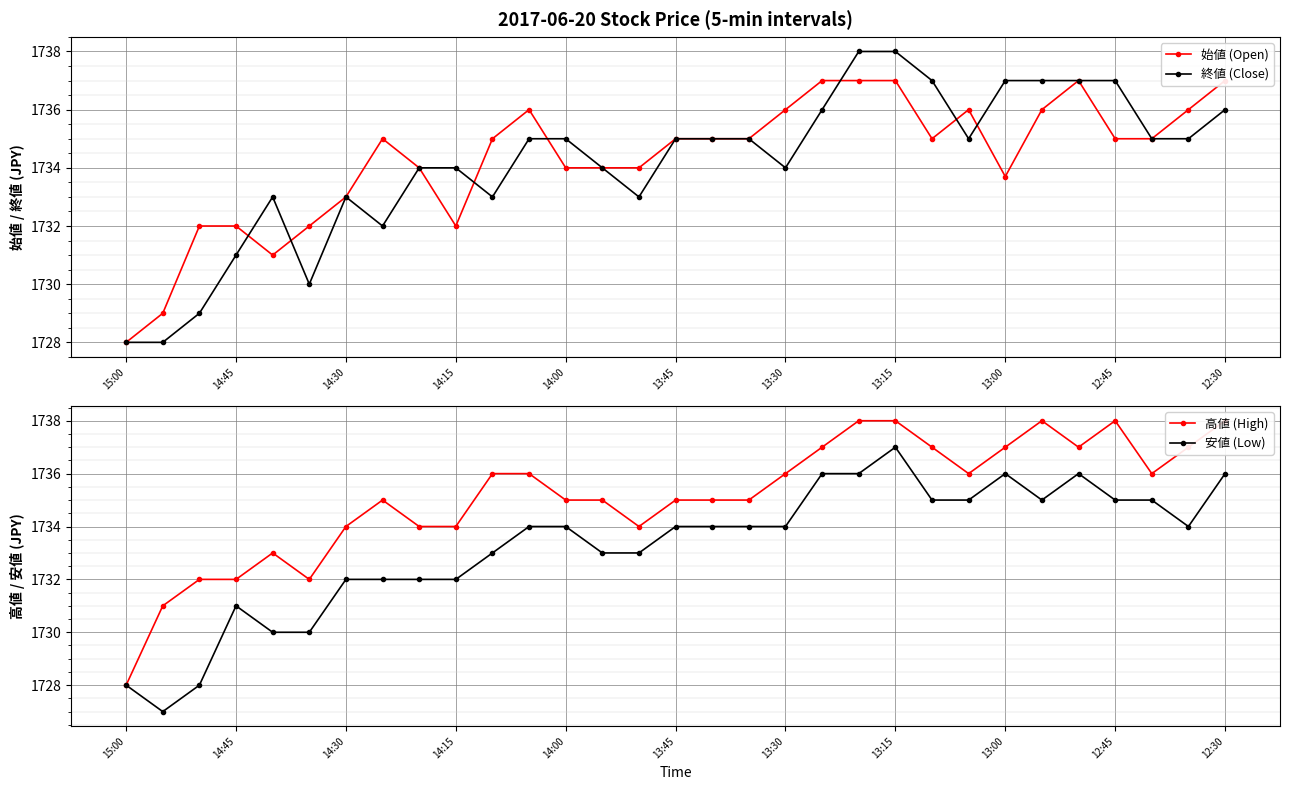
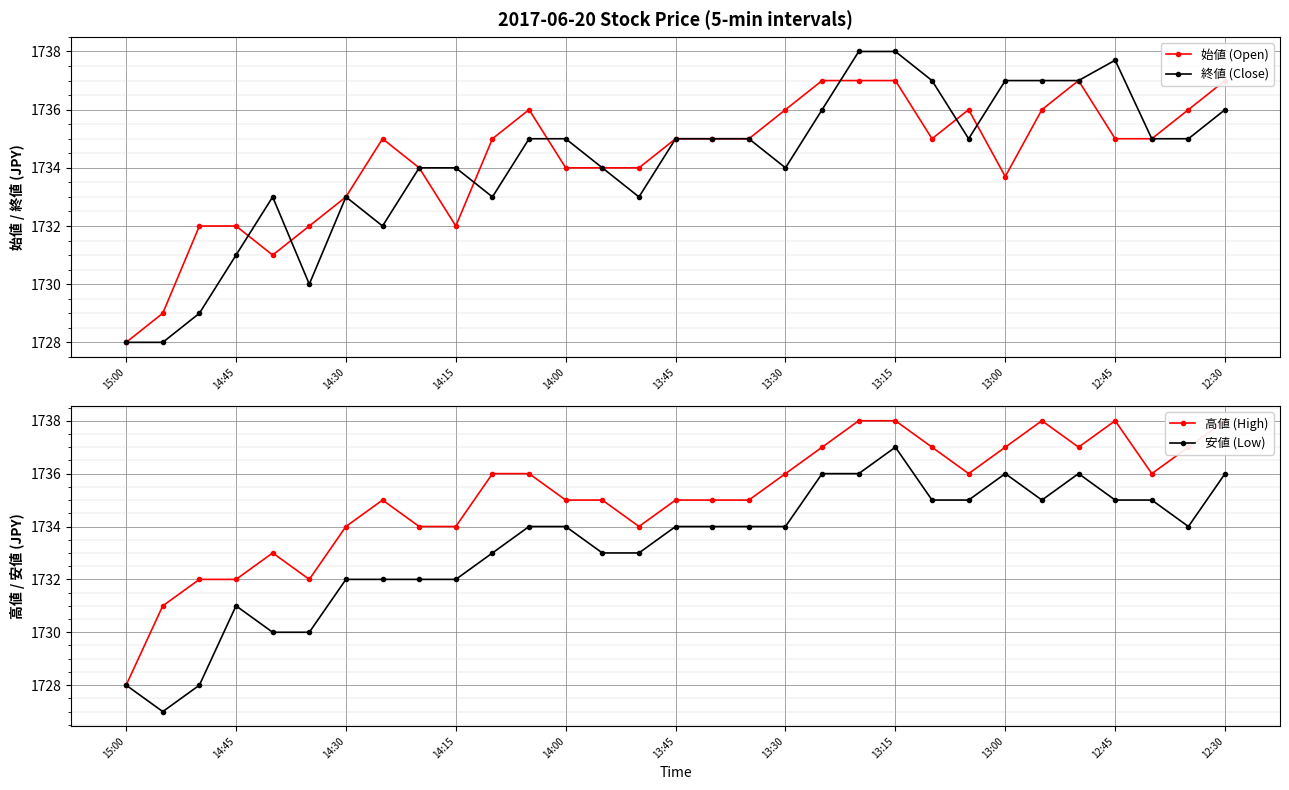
  {
    "2017-06-20 Stock Price (5-min intervals)": {
      "始値 (Open)": {
        "14:45": 1732.0,
        "14:15": 1732.0,
        "14:00": 1734.0,
        "13:30": 1736.0,
        "13:15": 1737.0,
        "13:00": 1733.7,
        "12:45": 1735.0
      },
      "終値 (Close)": {
        "14:45": 1731.0,
        "14:15": 1734.0,
        "14:00": 1735.0,
        "13:30": 1734.0,
        "13:15": 1738.0,
        "13:00": 1737.0,
-       "12:45": 1737.0,
+       "12:45": 1737.7,
        "12:30": 1736.0
      }
    }
  }
